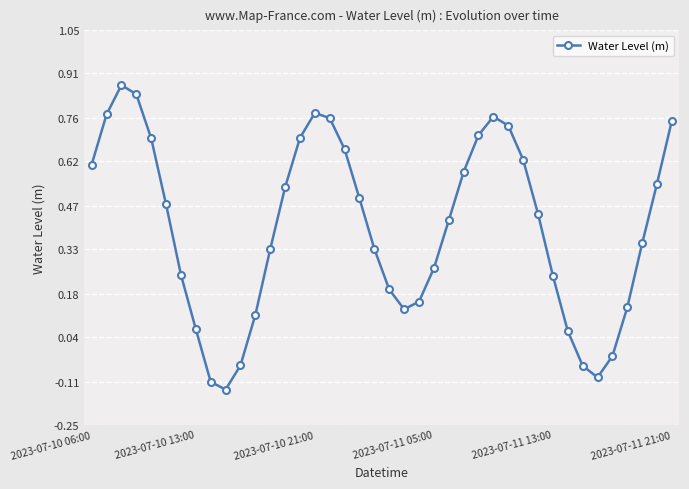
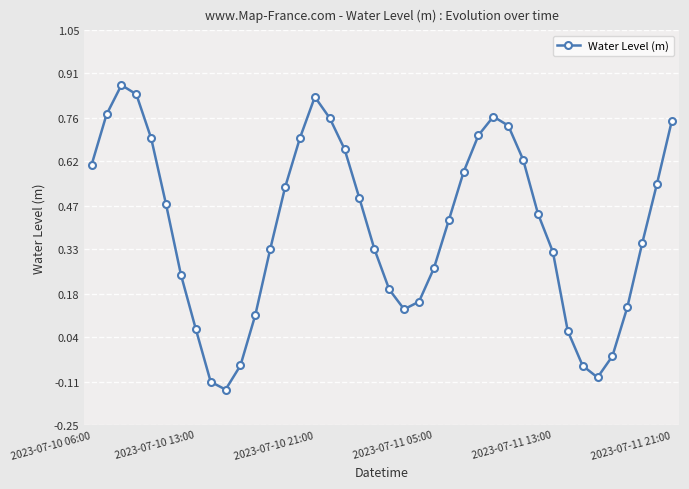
  {
    "2023-07-10 06:00": 0.61,
    "2023-07-10 13:00": 0.07,
-   "2023-07-10 21:00": 0.78,
+   "2023-07-10 21:00": 0.83,
    "2023-07-11 05:00": 0.27,
-   "2023-07-11 13:00": 0.24,
+   "2023-07-11 13:00": 0.32,
    "2023-07-11 21:00": 0.75
  }
